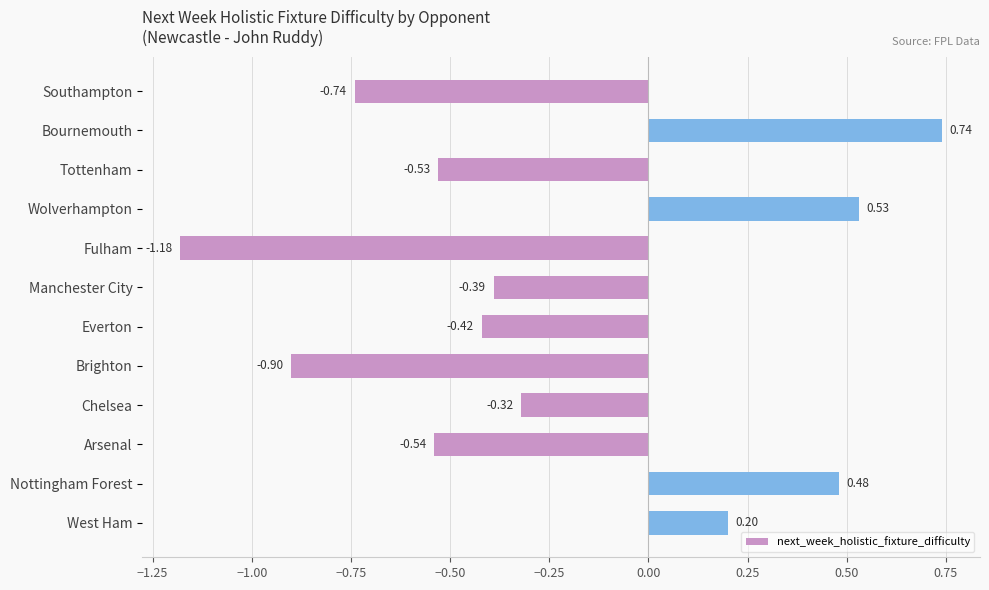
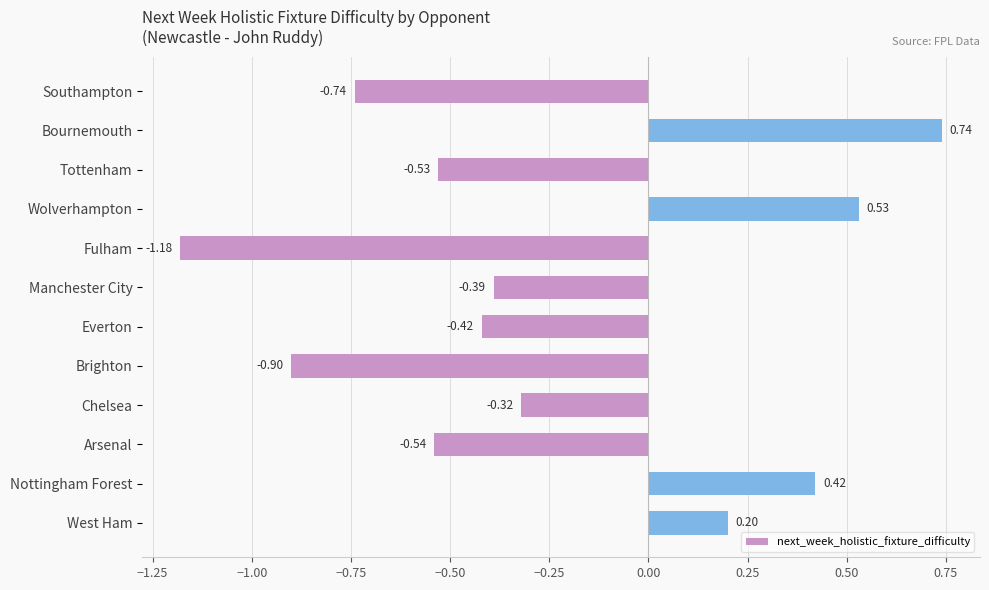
  {
    "Southampton": -0.74,
    "Bournemouth": 0.74,
    "Tottenham": -0.53,
    "Wolverhampton": 0.53,
    "Fulham": -1.18,
    "Manchester City": -0.39,
    "Everton": -0.42,
    "Brighton": -0.90,
    "Chelsea": -0.32,
    "Arsenal": -0.54,
-   "Nottingham Forest": 0.48,
+   "Nottingham Forest": 0.42,
    "West Ham": 0.20
  }
